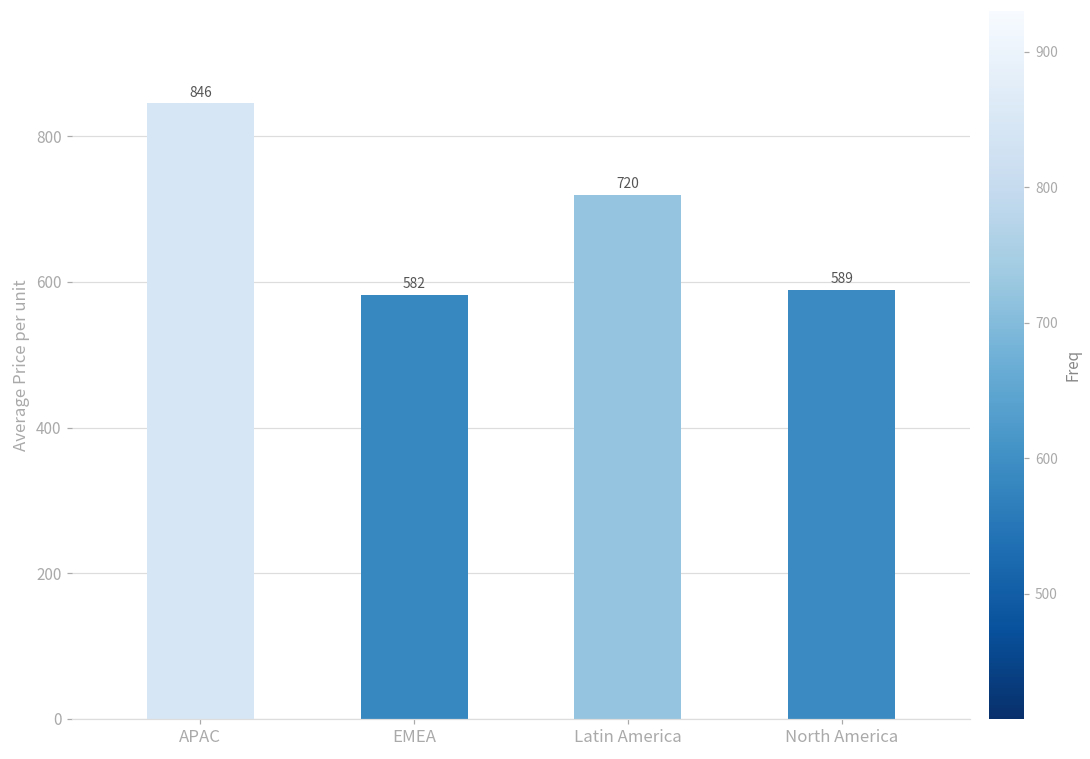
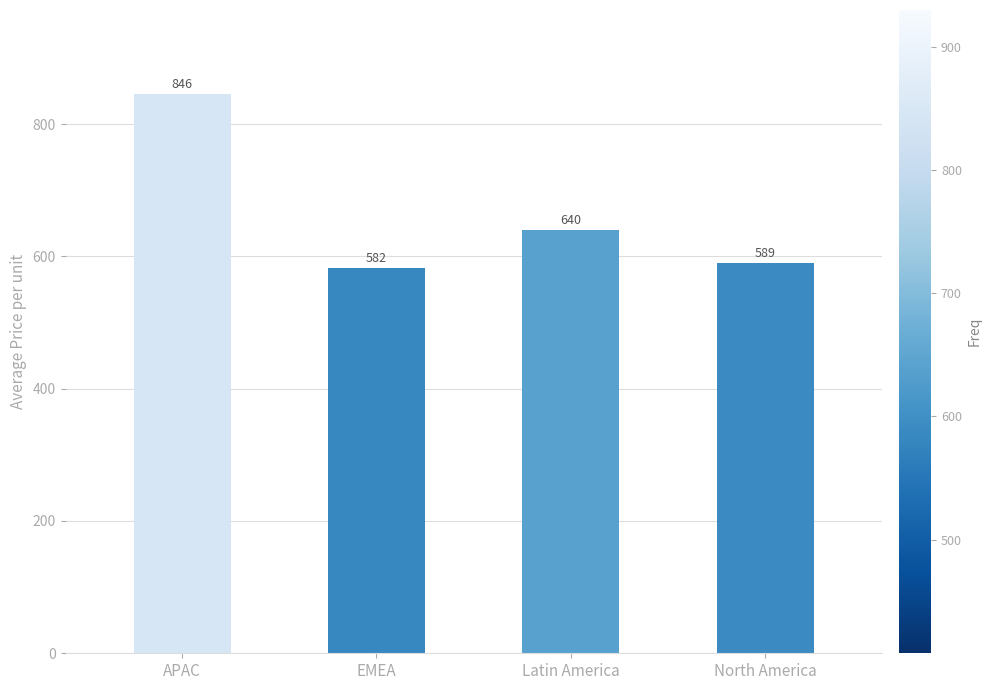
  {
    "APAC": 846,
    "EMEA": 582,
-   "Latin America": 720,
+   "Latin America": 640,
    "North America": 589
  }
